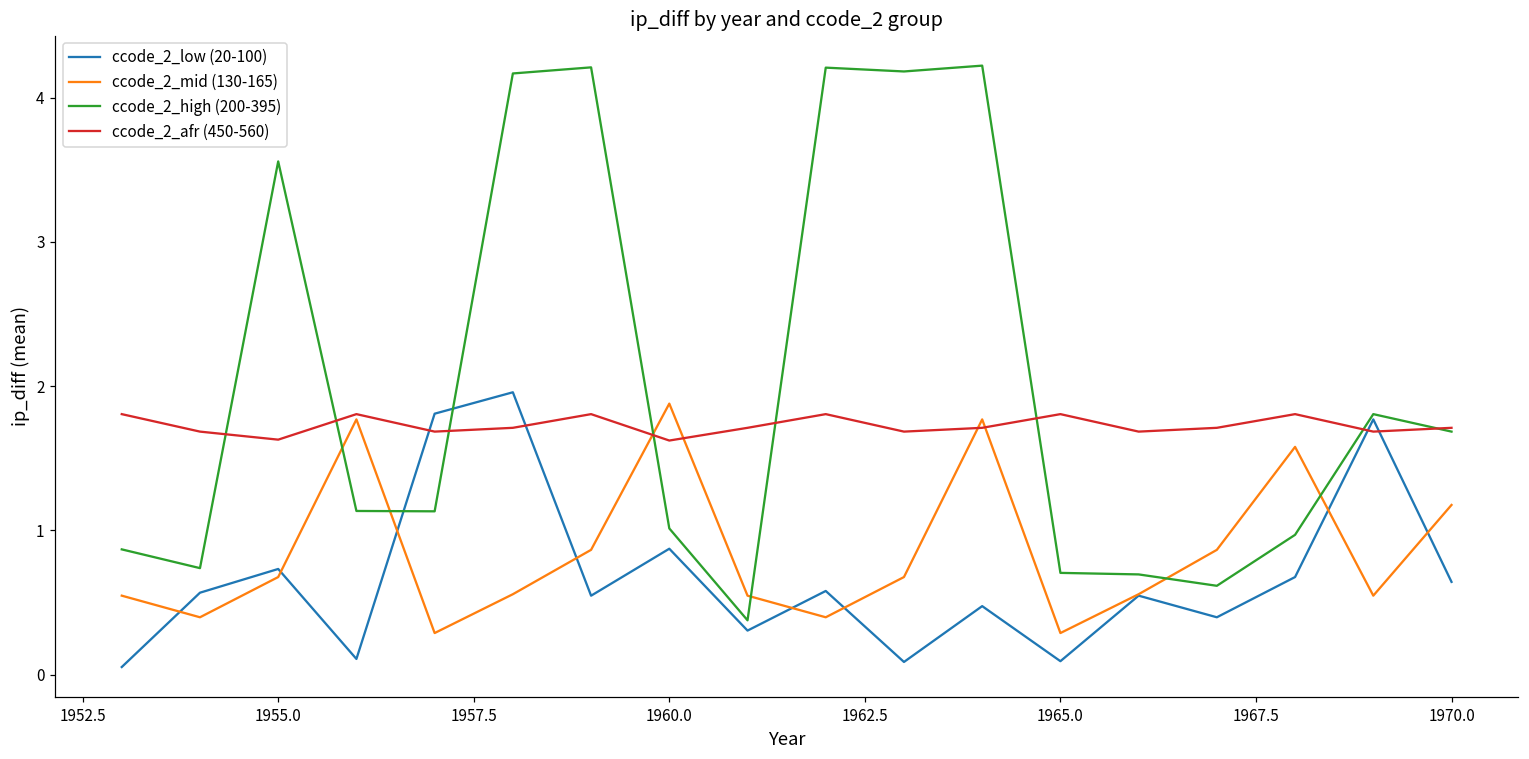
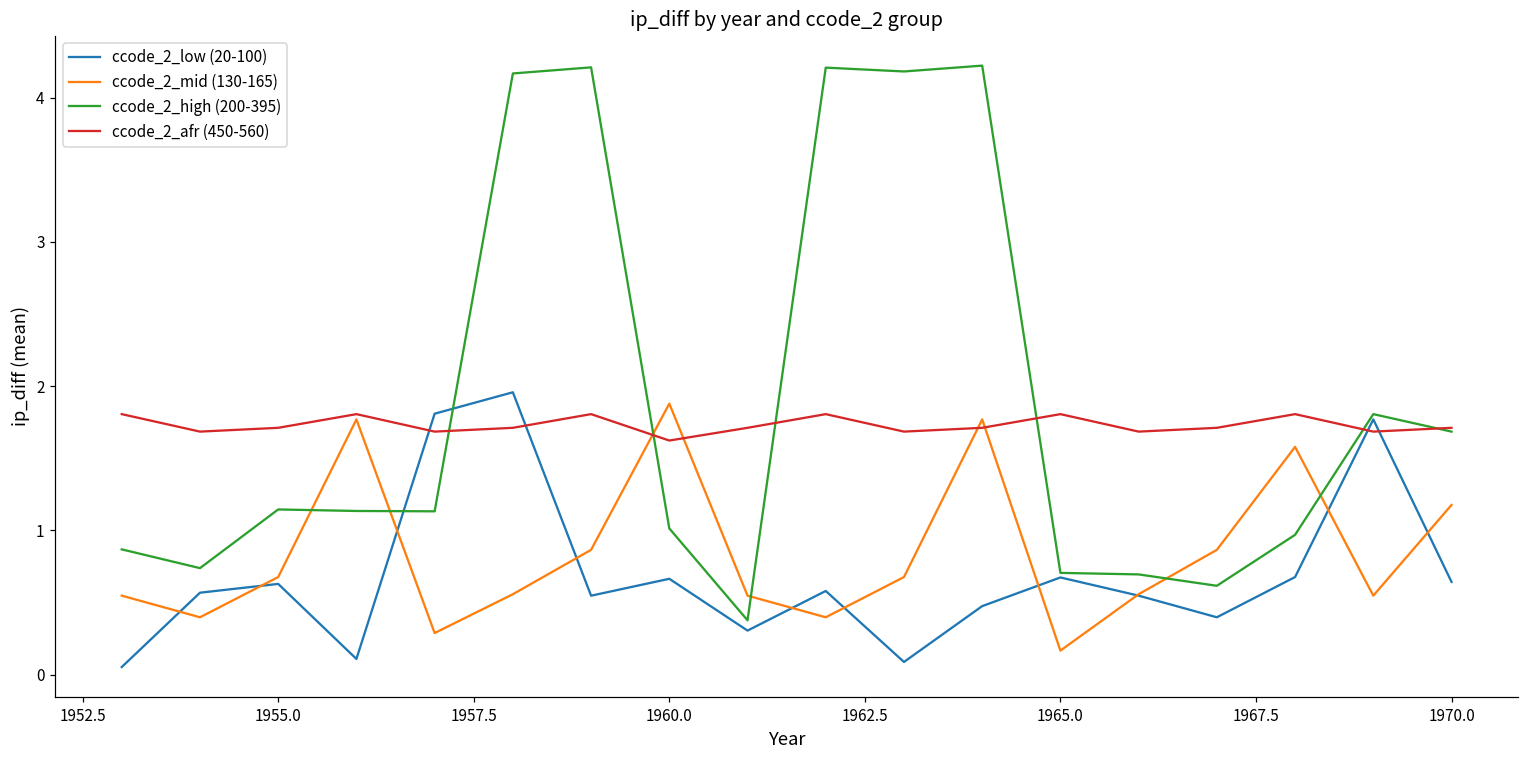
  {
    "ccode_2_low (20-100)": {
-     "1955.0": 0.73,
-     "1960.0": 0.87,
-     "1965.0": 0.09,
+     "1955.0": 0.63,
+     "1960.0": 0.66,
+     "1965.0": 0.67,
      "1970.0": 0.64
    },
    "ccode_2_mid (130-165)": {
      "1955.0": 0.68,
      "1960.0": 1.88,
-     "1965.0": 0.29,
+     "1965.0": 0.17,
      "1970.0": 1.18
    },
    "ccode_2_high (200-395)": {
-     "1955.0": 3.56,
+     "1955.0": 1.15,
      "1960.0": 1.01,
      "1965.0": 0.71,
      "1970.0": 1.68
    },
    "ccode_2_afr (450-560)": {
-     "1955.0": 1.63,
+     "1955.0": 1.71,
      "1960.0": 1.62,
      "1965.0": 1.81,
      "1970.0": 1.71
    }
  }
